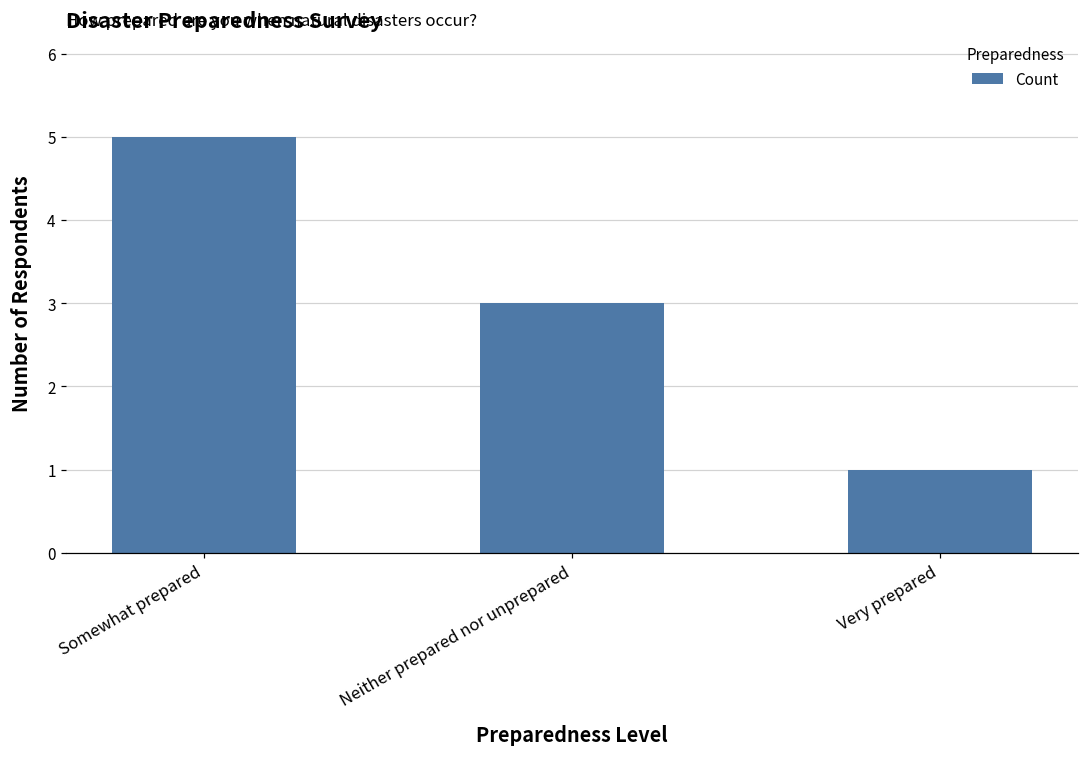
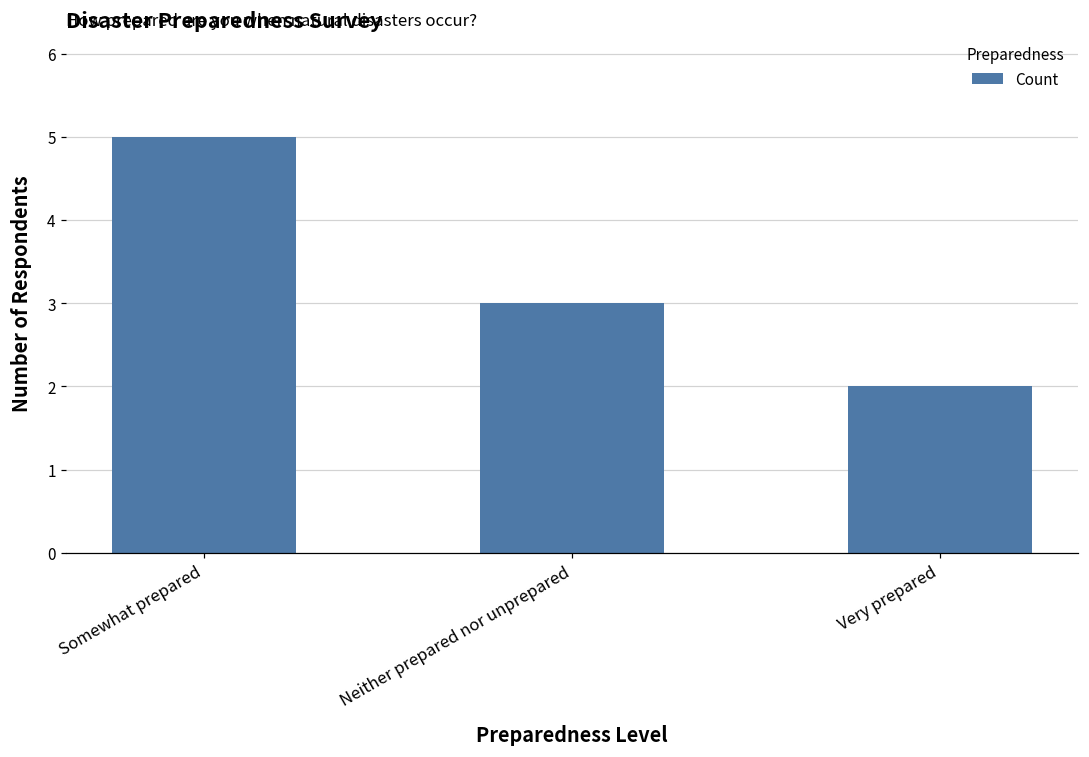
  {
    "Somewhat prepared": 5,
    "Neither prepared nor unprepared": 3,
-   "Very prepared": 1
+   "Very prepared": 2
  }
